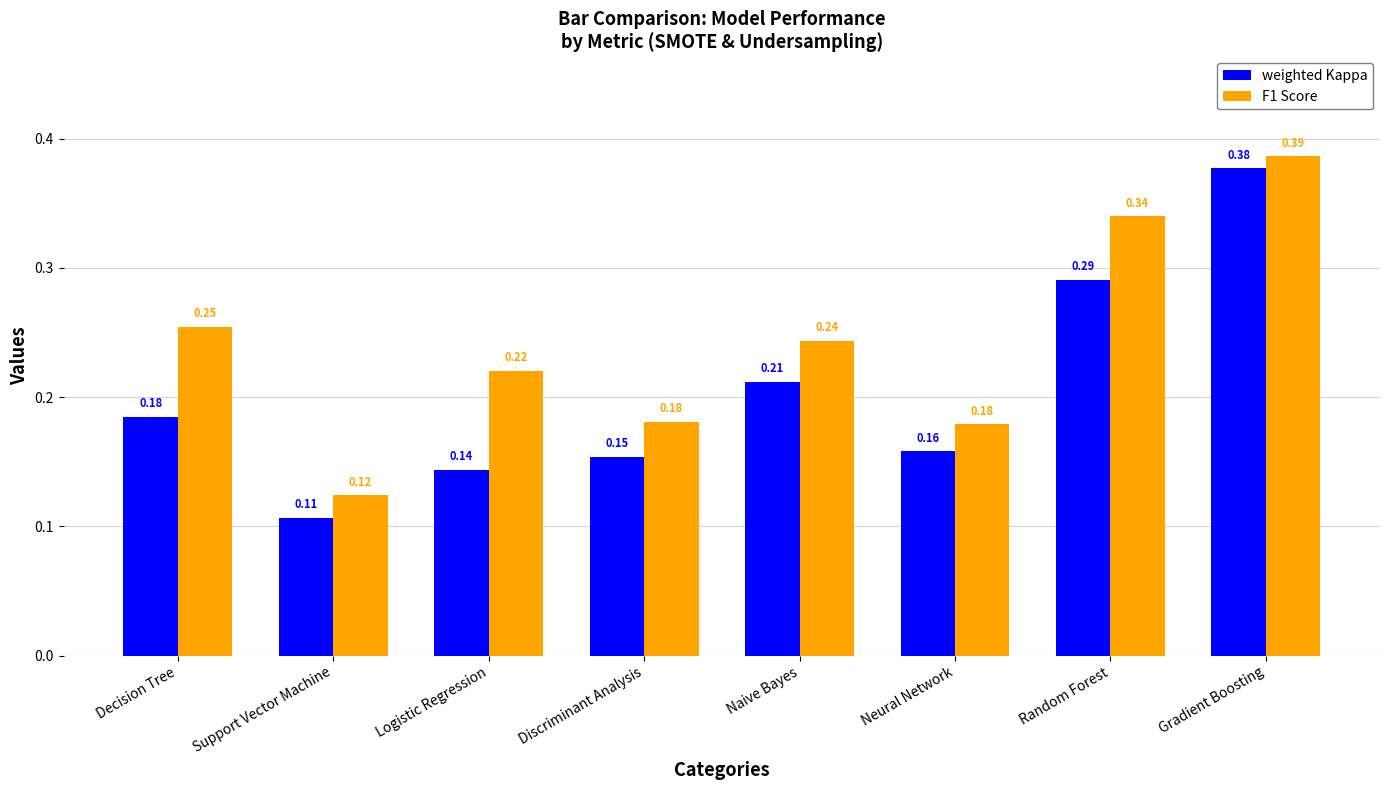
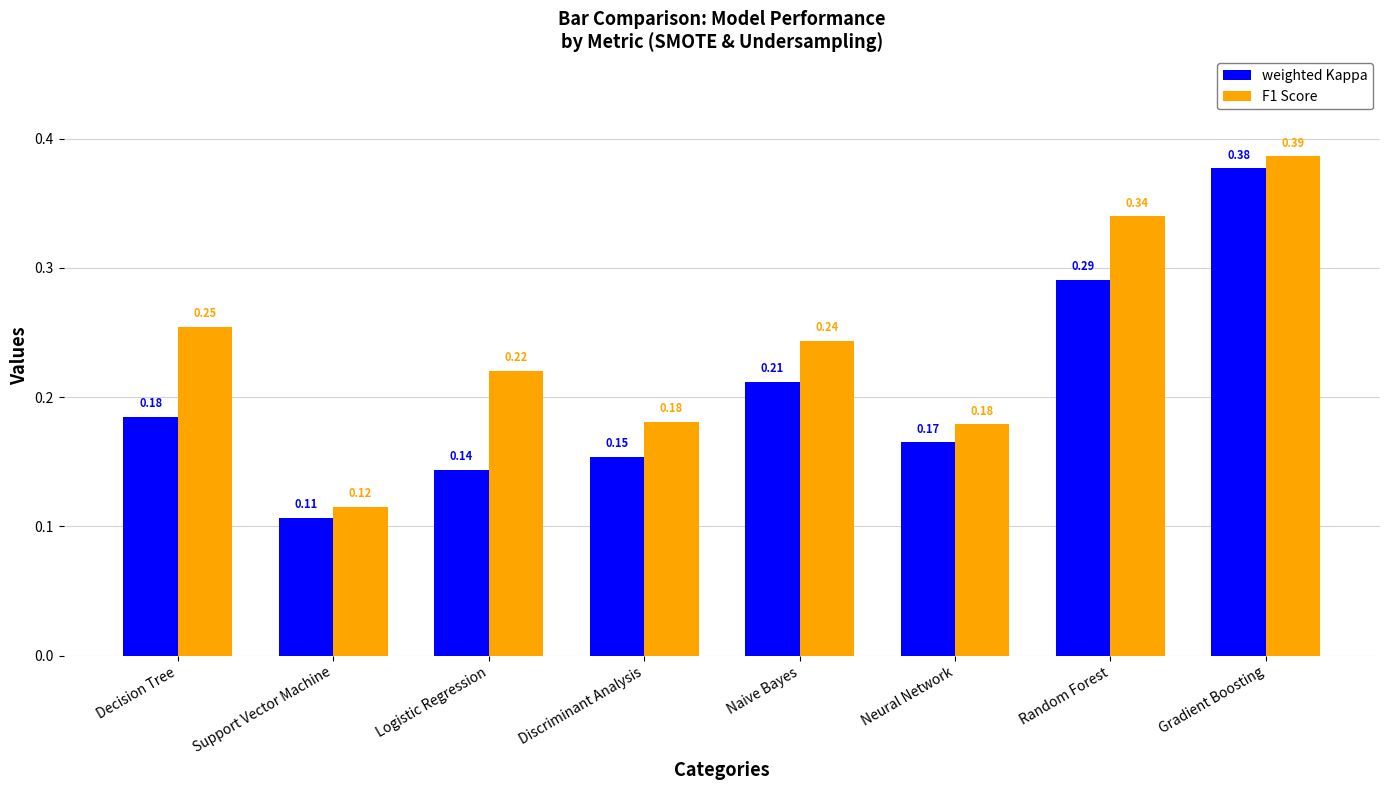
  {
    "weighted Kappa": {
      "Decision Tree": 0.18,
      "Support Vector Machine": 0.11,
      "Logistic Regression": 0.14,
      "Discriminant Analysis": 0.15,
      "Naive Bayes": 0.21,
-     "Neural Network": 0.16,
+     "Neural Network": 0.17,
      "Random Forest": 0.29,
      "Gradient Boosting": 0.38
    },
    "F1 Score": {
-     "Support Vector Machine": 0.124
+     "Support Vector Machine": 0.115
    }
  }
